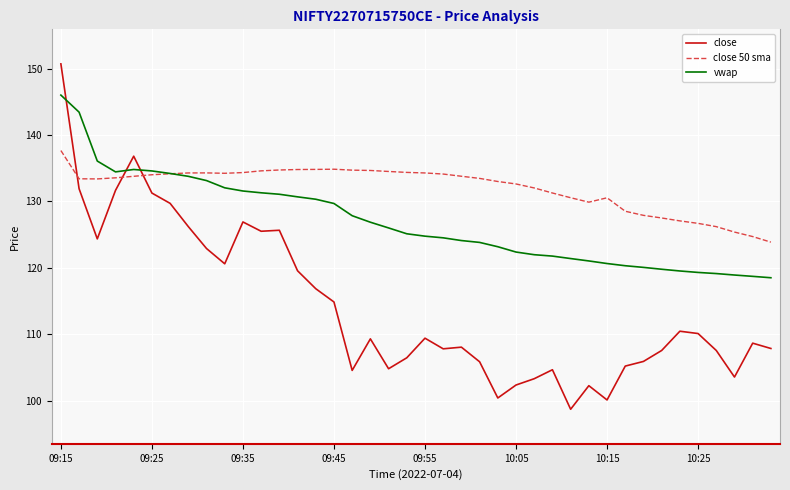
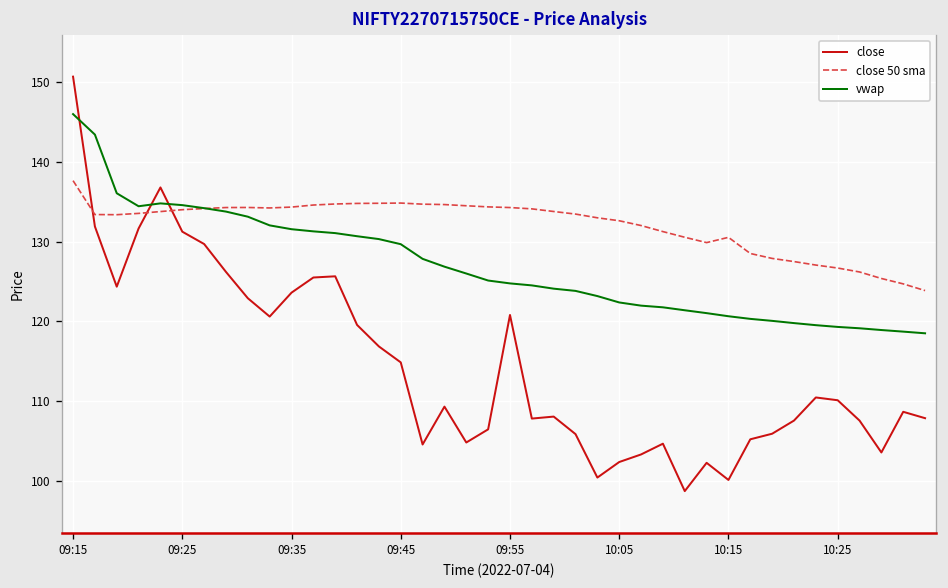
  {
    "close": {
      "09:15": 151,
      "09:25": 131,
-     "09:35": 127,
+     "09:35": 124,
      "09:45": 115,
-     "09:55": 109,
+     "09:55": 121,
      "10:05": 102,
      "10:15": 100,
      "10:25": 110
    },
    "close 50 sma": {
      "09:15": 138,
      "09:25": 134,
      "09:35": 134,
      "09:45": 135,
      "09:55": 134,
      "10:05": 133,
      "10:15": 131,
      "10:25": 127
    },
    "vwap": {
      "09:15": 146,
      "09:25": 135,
      "09:35": 132,
      "09:45": 130,
      "09:55": 125,
      "10:05": 122,
      "10:15": 121,
      "10:25": 119
    }
  }
